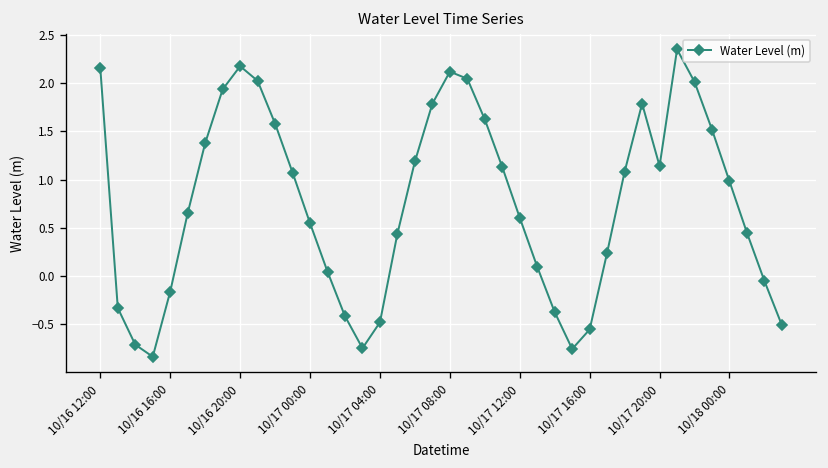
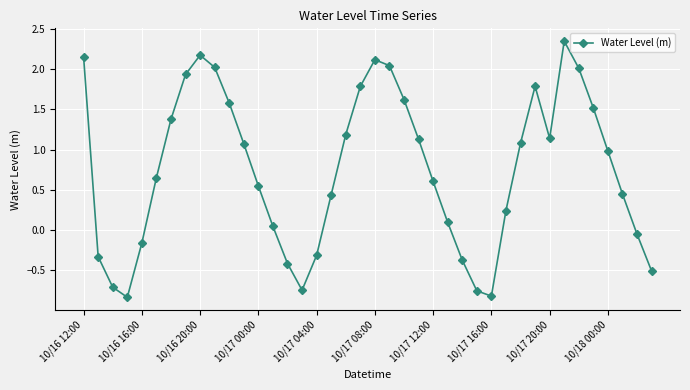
  {
    "10/16 12:00": 2.2,
    "10/16 16:00": -0.2,
    "10/16 20:00": 2.2,
    "10/17 00:00": 0.5,
-   "10/17 04:00": -0.5,
+   "10/17 04:00": -0.3,
    "10/17 08:00": 2.1,
    "10/17 12:00": 0.6,
-   "10/17 16:00": -0.6,
+   "10/17 16:00": -0.8,
    "10/17 20:00": 1.1,
    "10/18 00:00": 1.0
  }
